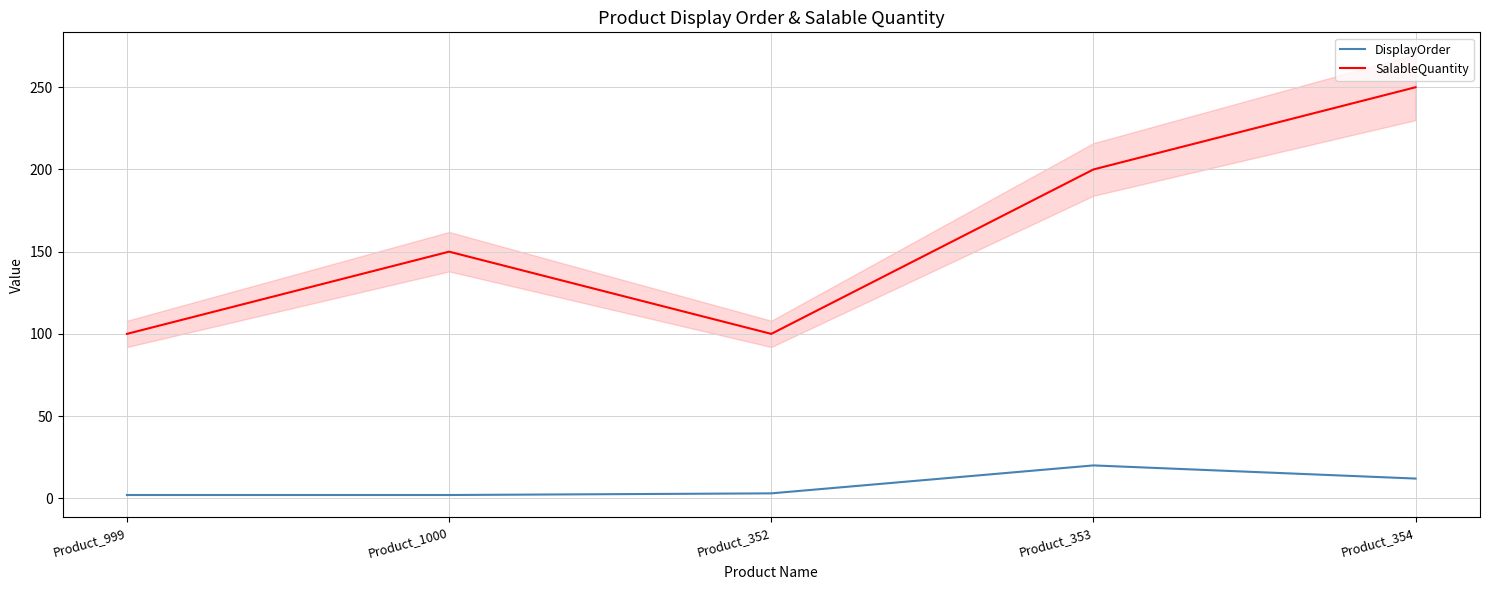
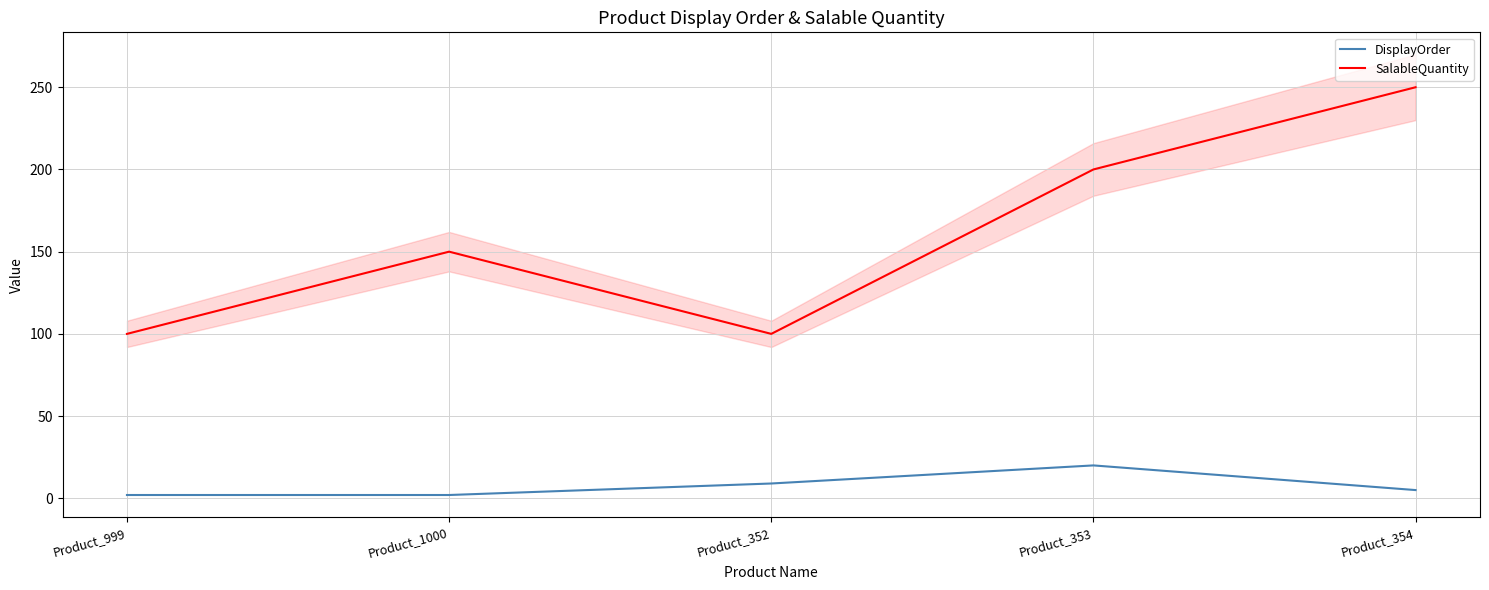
  {
    "DisplayOrder": {
      "Product_999": 2,
      "Product_1000": 2,
-     "Product_352": 3,
+     "Product_352": 9,
      "Product_353": 20,
-     "Product_354": 12
+     "Product_354": 5
    }
  }
